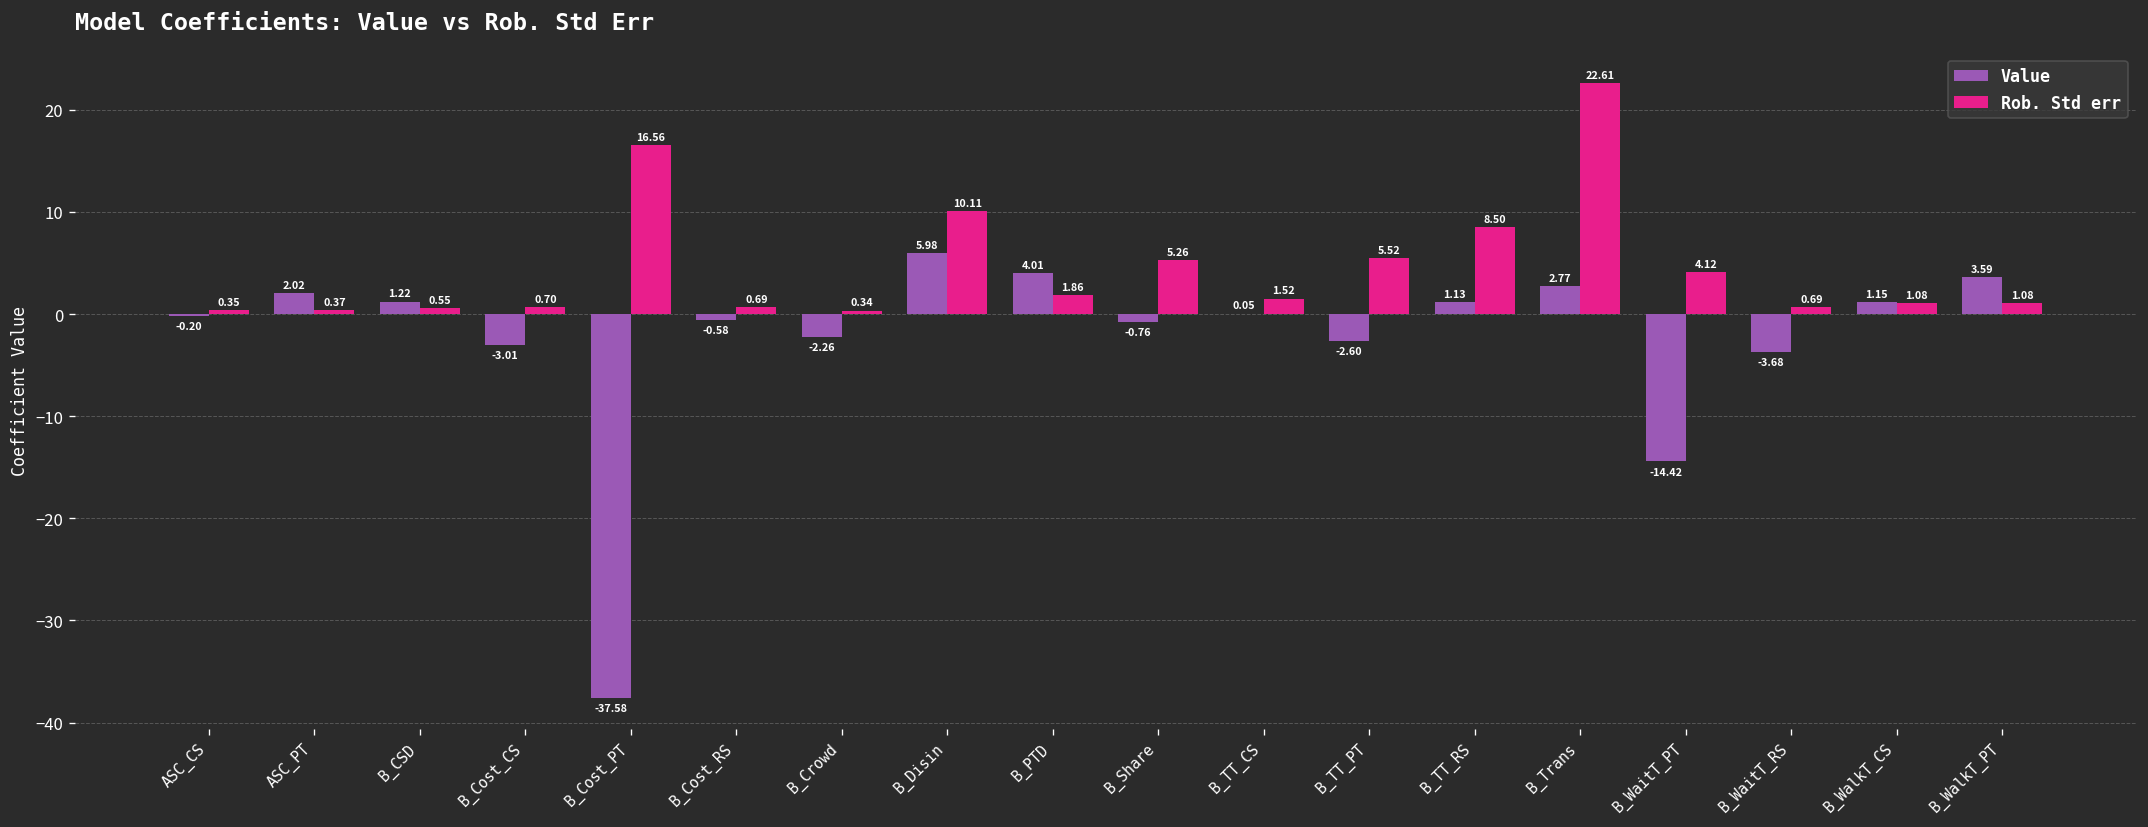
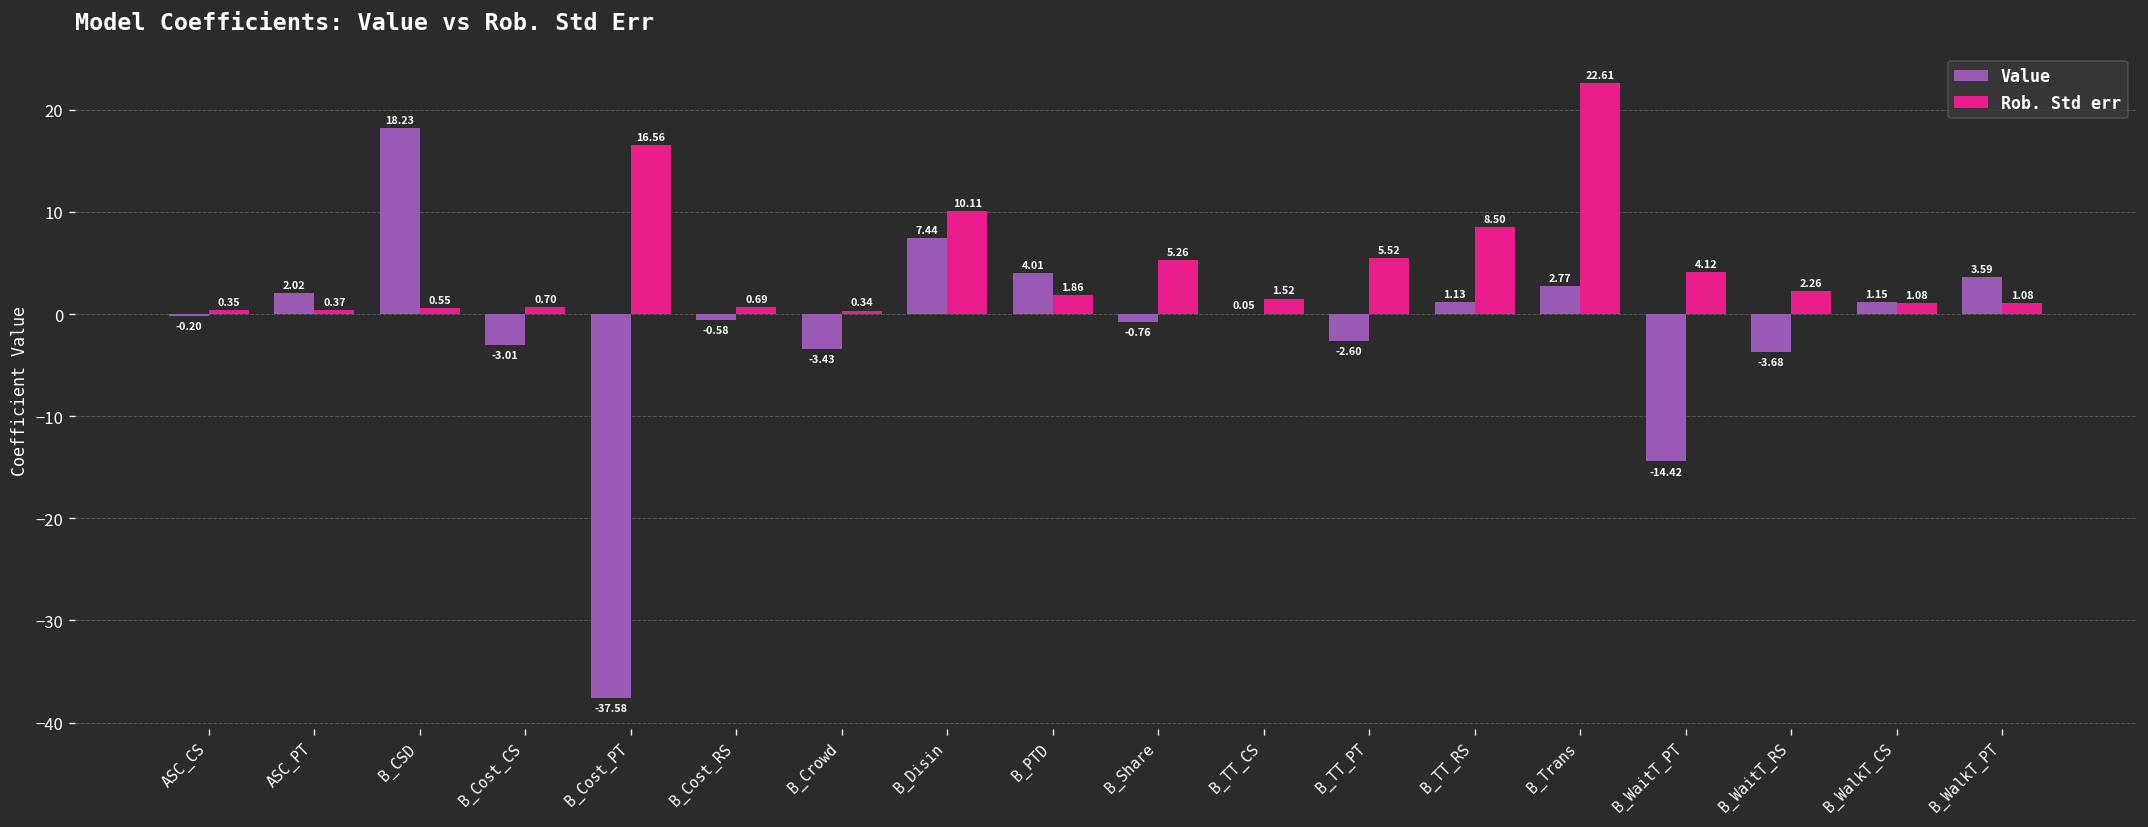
  {
    "Value": {
      "ASC_CS": -0.20,
      "ASC_PT": 2.02,
-     "B_CSD": 1.22,
+     "B_CSD": 18.23,
      "B_Cost_CS": -3.01,
      "B_Cost_PT": -37.58,
      "B_Cost_RS": -0.58,
-     "B_Crowd": -2.26,
-     "B_Disin": 5.98,
+     "B_Crowd": -3.43,
+     "B_Disin": 7.44,
      "B_PTD": 4.01,
      "B_Share": -0.76,
      "B_TT_CS": 0.05,
      "B_TT_PT": -2.60,
      "B_TT_RS": 1.13,
      "B_Trans": 2.77,
      "B_WaitT_PT": -14.42,
      "B_WaitT_RS": -3.68,
      "B_WalkT_CS": 1.15,
      "B_WalkT_PT": 3.59
    },
    "Rob. Std err": {
      "ASC_CS": 0.35,
      "ASC_PT": 0.37,
      "B_CSD": 0.55,
      "B_Cost_CS": 0.70,
      "B_Cost_PT": 16.56,
      "B_Cost_RS": 0.69,
      "B_Crowd": 0.34,
      "B_Disin": 10.11,
      "B_PTD": 1.86,
      "B_Share": 5.26,
      "B_TT_CS": 1.52,
      "B_TT_PT": 5.52,
      "B_TT_RS": 8.50,
      "B_Trans": 22.61,
      "B_WaitT_PT": 4.12,
-     "B_WaitT_RS": 0.69,
+     "B_WaitT_RS": 2.26,
      "B_WalkT_CS": 1.08,
      "B_WalkT_PT": 1.08
    }
  }
